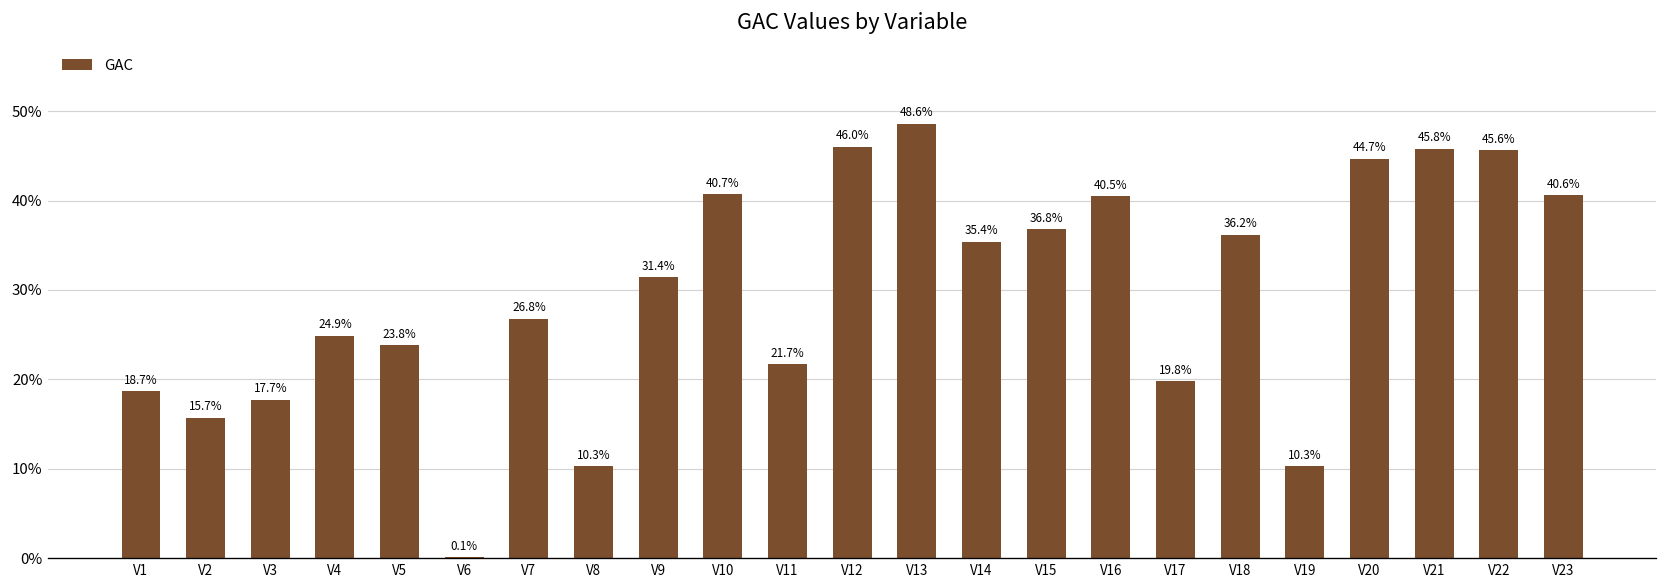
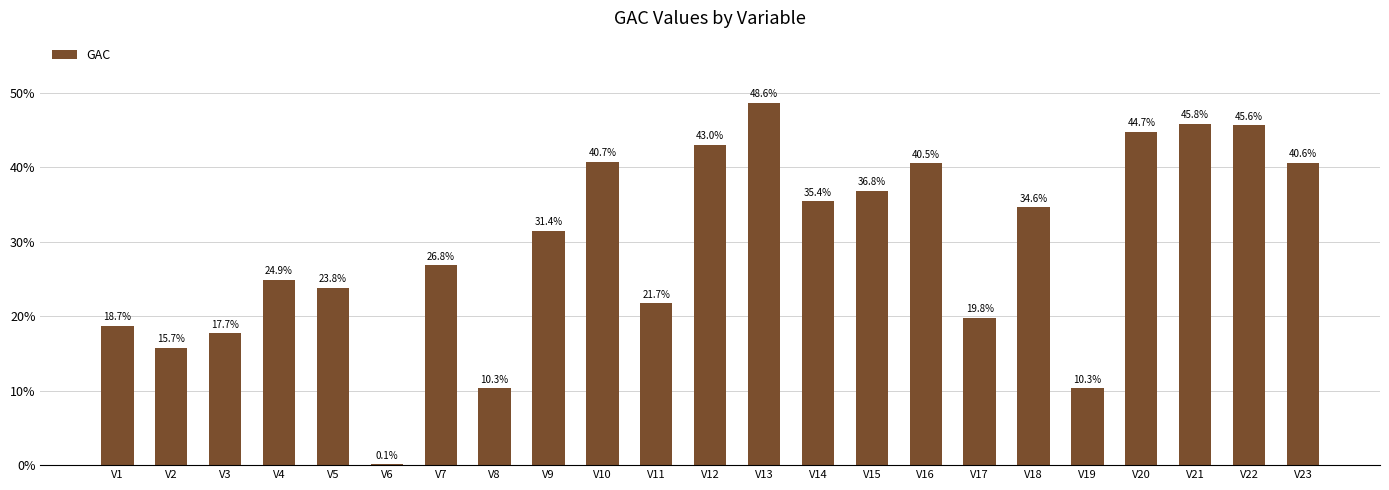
  {
    "V1": "18.7%",
    "V2": "15.7%",
    "V3": "17.7%",
    "V4": "24.9%",
    "V5": "23.8%",
    "V6": "0.1%",
    "V7": "26.8%",
    "V8": "10.3%",
    "V9": "31.4%",
    "V10": "40.7%",
    "V11": "21.7%",
-   "V12": "46.0%",
+   "V12": "43.0%",
    "V13": "48.6%",
    "V14": "35.4%",
    "V15": "36.8%",
    "V16": "40.5%",
    "V17": "19.8%",
-   "V18": "36.2%",
+   "V18": "34.6%",
    "V19": "10.3%",
    "V20": "44.7%",
    "V21": "45.8%",
    "V22": "45.6%",
    "V23": "40.6%"
  }
